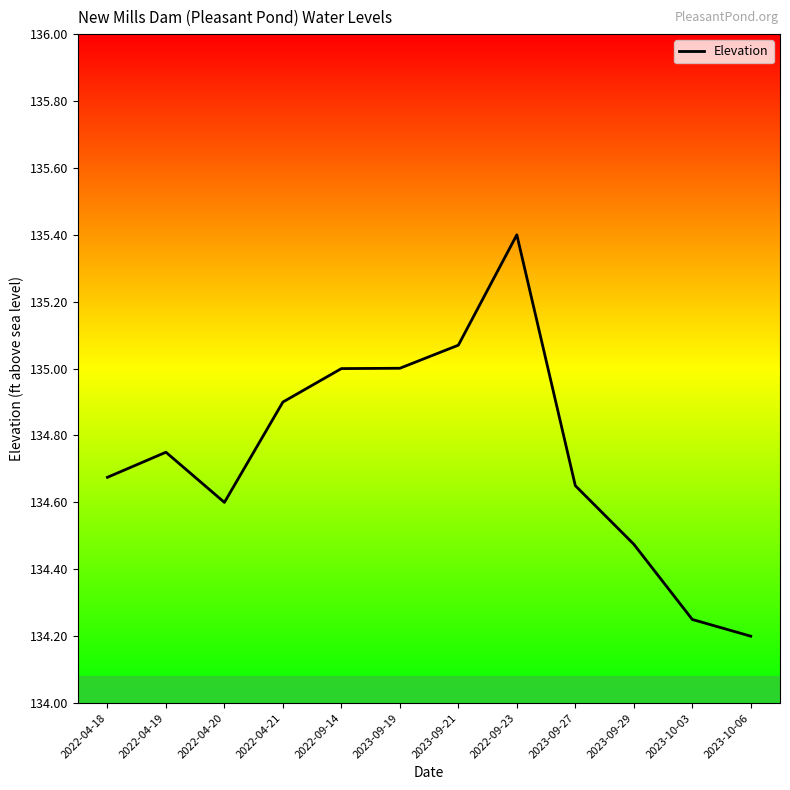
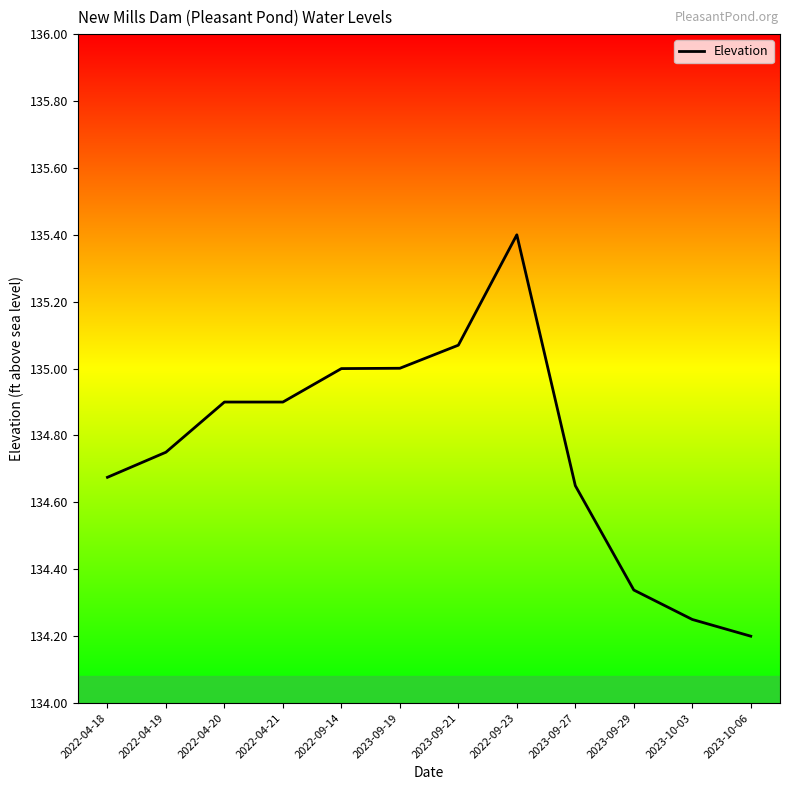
  {
    "2022-04-18": 134.68,
    "2022-04-19": 134.75,
-   "2022-04-20": 134.6,
+   "2022-04-20": 134.9,
    "2022-04-21": 134.90,
    "2022-09-14": 135.00,
    "2023-09-19": 135.00,
    "2023-09-21": 135.07,
    "2022-09-23": 135.40,
    "2023-09-27": 134.65,
-   "2023-09-29": 134.48,
+   "2023-09-29": 134.34,
    "2023-10-03": 134.25,
    "2023-10-06": 134.20
  }
